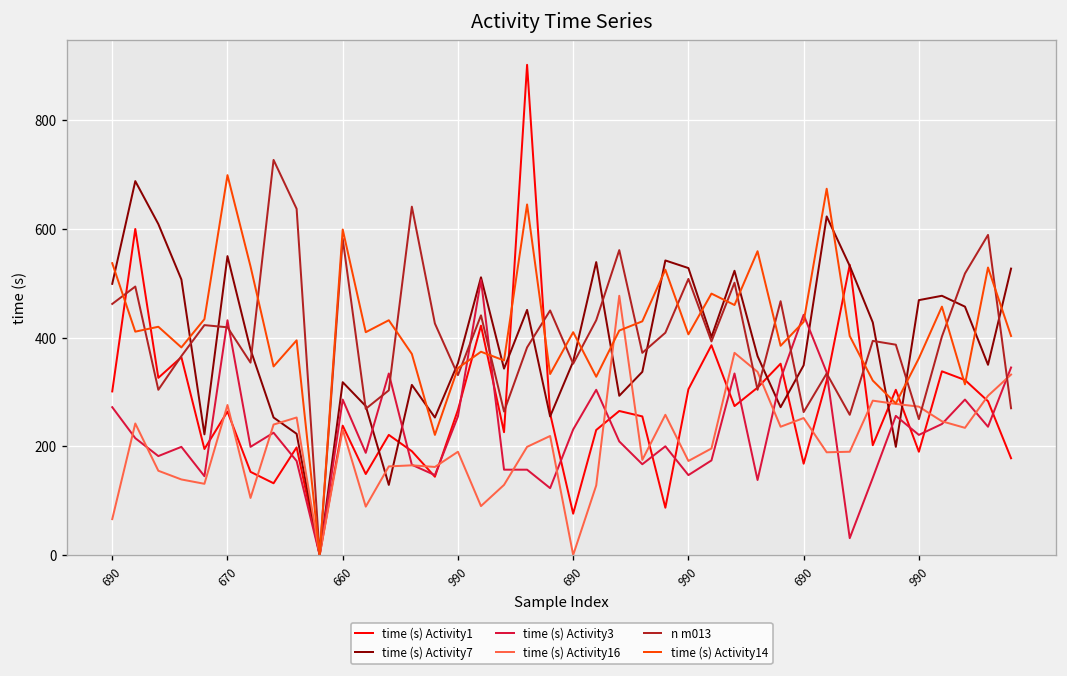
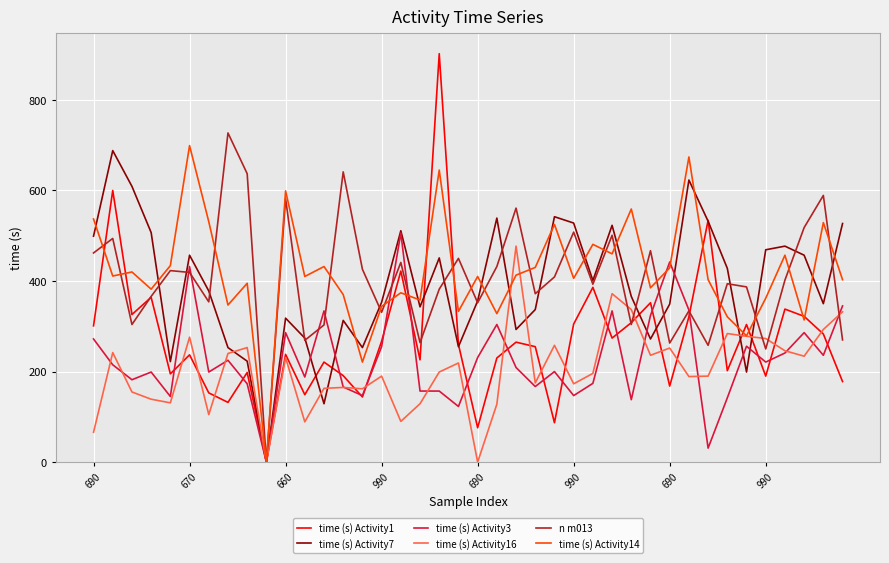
  {
    "time (s) Activity1": {
-     "670": 260,
+     "670": 240,
      "660": 240
    },
    "time (s) Activity7": {
-     "670": 550,
+     "670": 460,
      "660": 320
    },
    "time (s) Activity16": {
      "670": 280,
      "660": 230
    },
    "time (s) Activity14": {
      "670": 700,
      "660": 600
    }
  }
